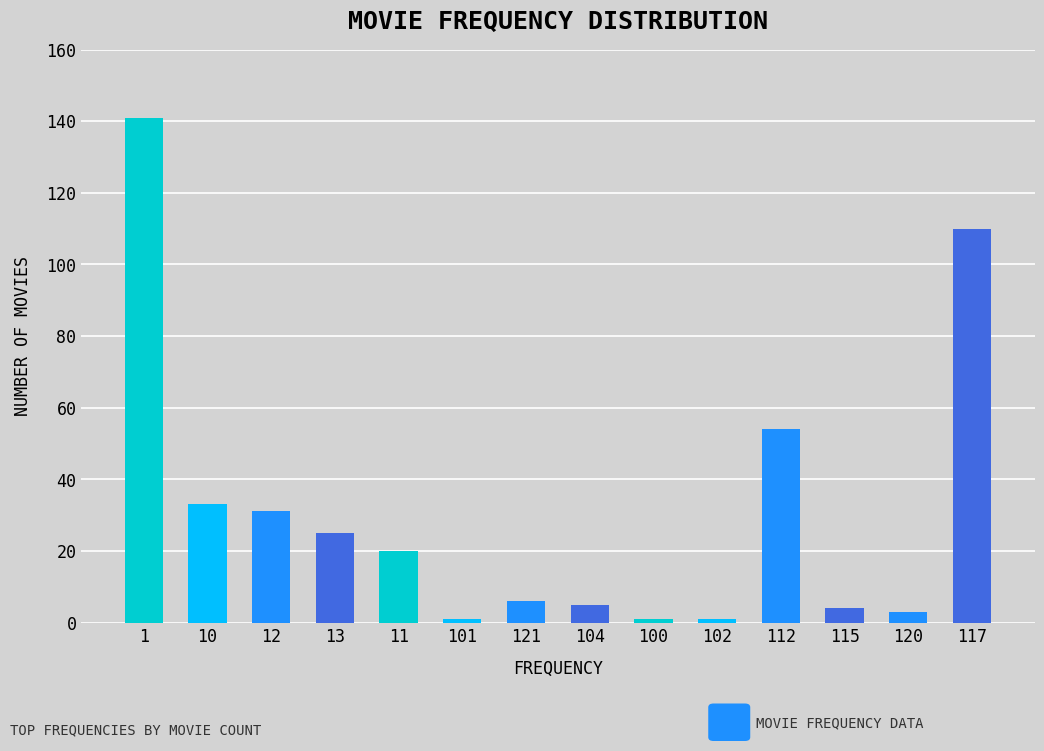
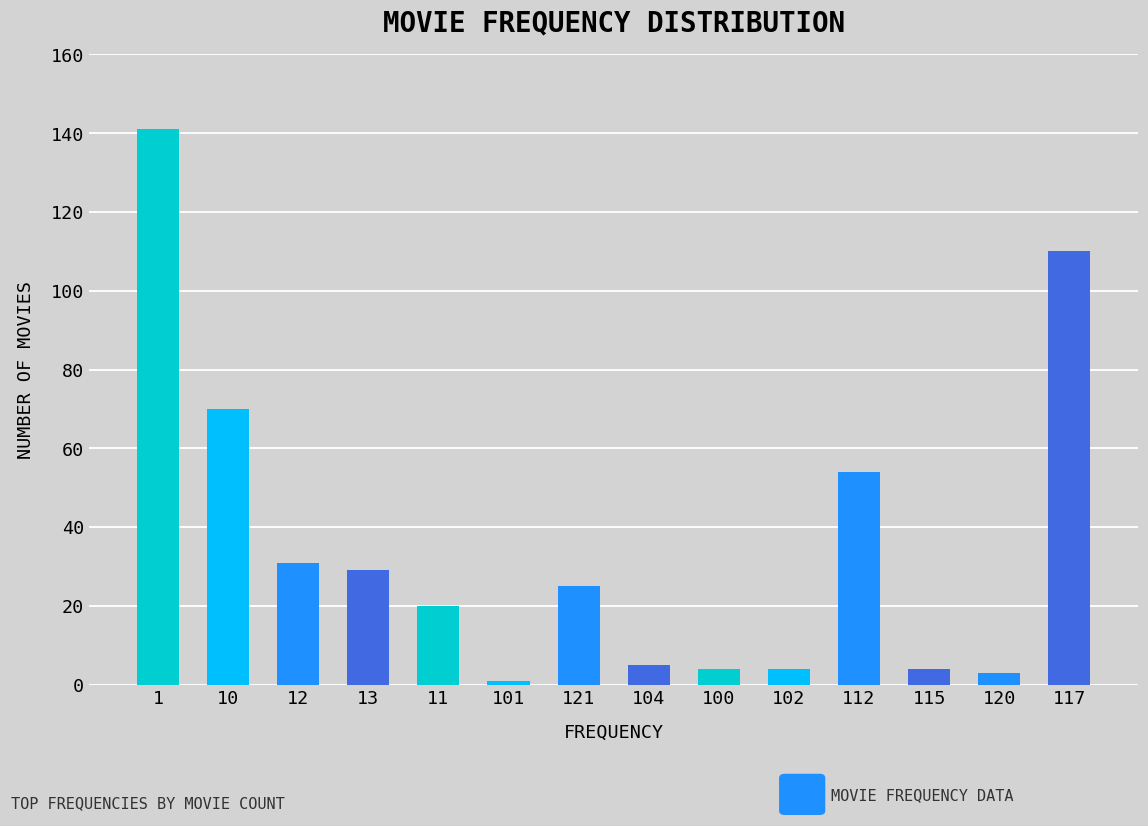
  {
    "1": 141,
-   "10": 33,
+   "10": 70,
    "12": 31,
-   "13": 25,
+   "13": 29,
    "11": 20,
    "101": 1,
-   "121": 6,
+   "121": 25,
    "104": 5,
-   "100": 1,
-   "102": 1,
+   "100": 4,
+   "102": 4,
    "112": 54,
    "115": 4,
    "120": 3,
    "117": 110
  }
